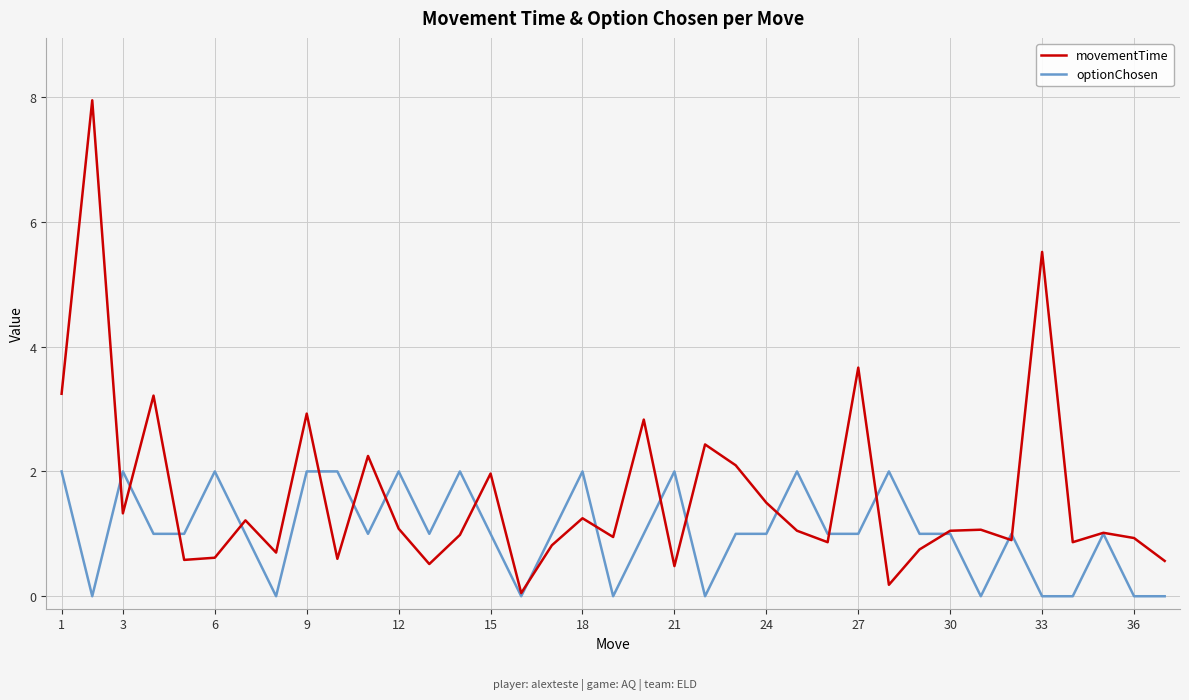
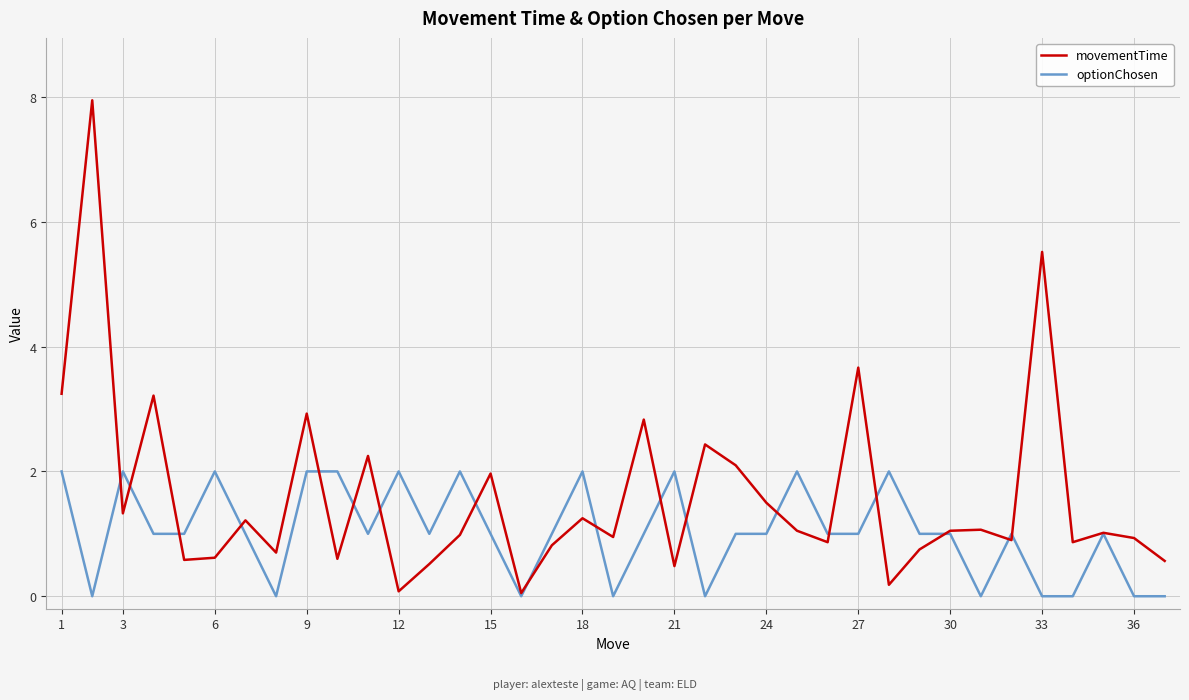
  {
    "movementTime": {
      "1": 3.2,
      "3": 1.3,
      "6": 0.6,
      "9": 2.9,
-     "12": 1.1,
+     "12": 0.1,
      "15": 2.0,
      "18": 1.2,
      "21": 0.5,
      "24": 1.5,
      "27": 3.7,
      "30": 1.0,
      "33": 5.5,
      "36": 0.9
    },
    "optionChosen": {
      "1": 2.0,
      "3": 2.0,
      "6": 2.0,
      "9": 2.0,
      "12": 2.0,
      "15": 1.0,
      "18": 2.0,
      "21": 2.0,
      "24": 1.0,
      "27": 1.0,
      "30": 1.0,
      "33": 0.0,
      "36": 0.0
    }
  }
